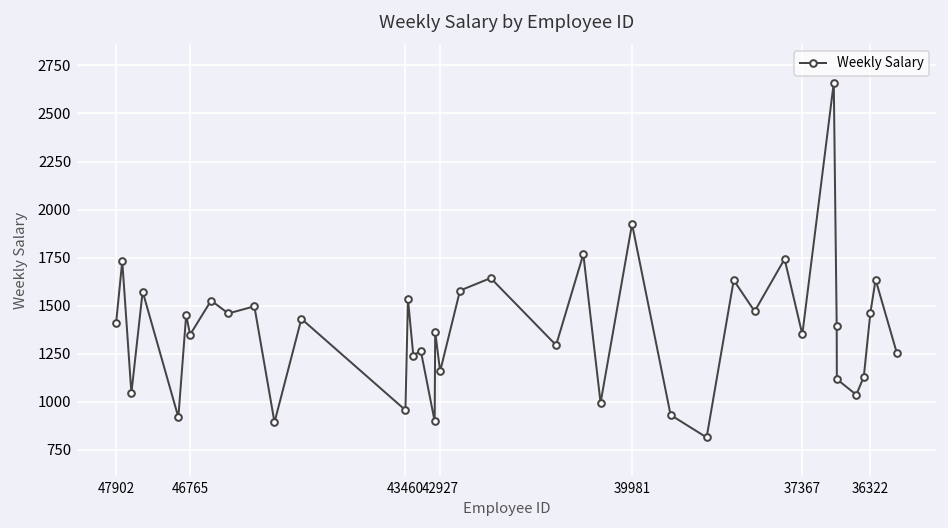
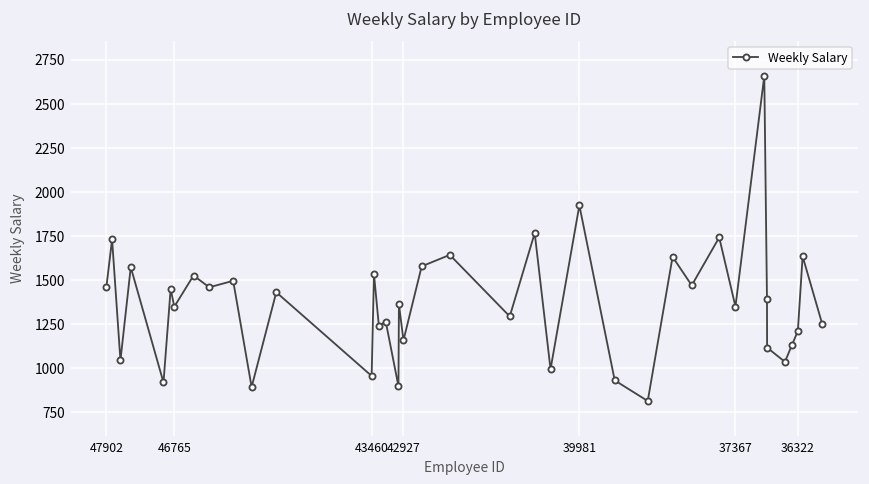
  {
-   "47902": 1410,
+   "47902": 1460,
    "46765": 1350,
    "43460": 960,
    "42927": 1160,
    "39981": 1930,
    "37367": 1350,
-   "36322": 1460
+   "36322": 1210
  }
